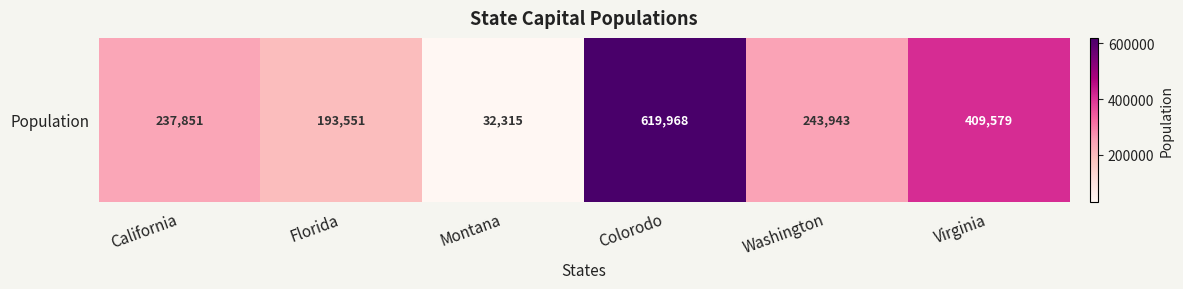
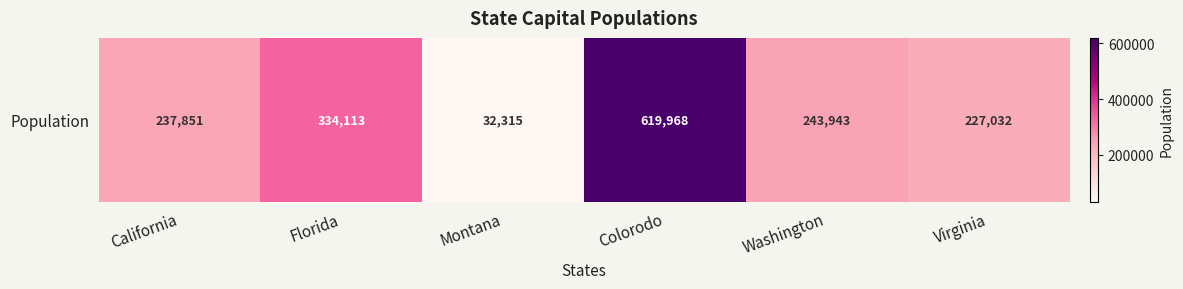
  {
    "Population": {
      "California": "237,851",
-     "Florida": "193,551",
+     "Florida": "334,113",
      "Montana": "32,315",
      "Colorodo": "619,968",
      "Washington": "243,943",
-     "Virginia": "409,579"
+     "Virginia": "227,032"
    }
  }
